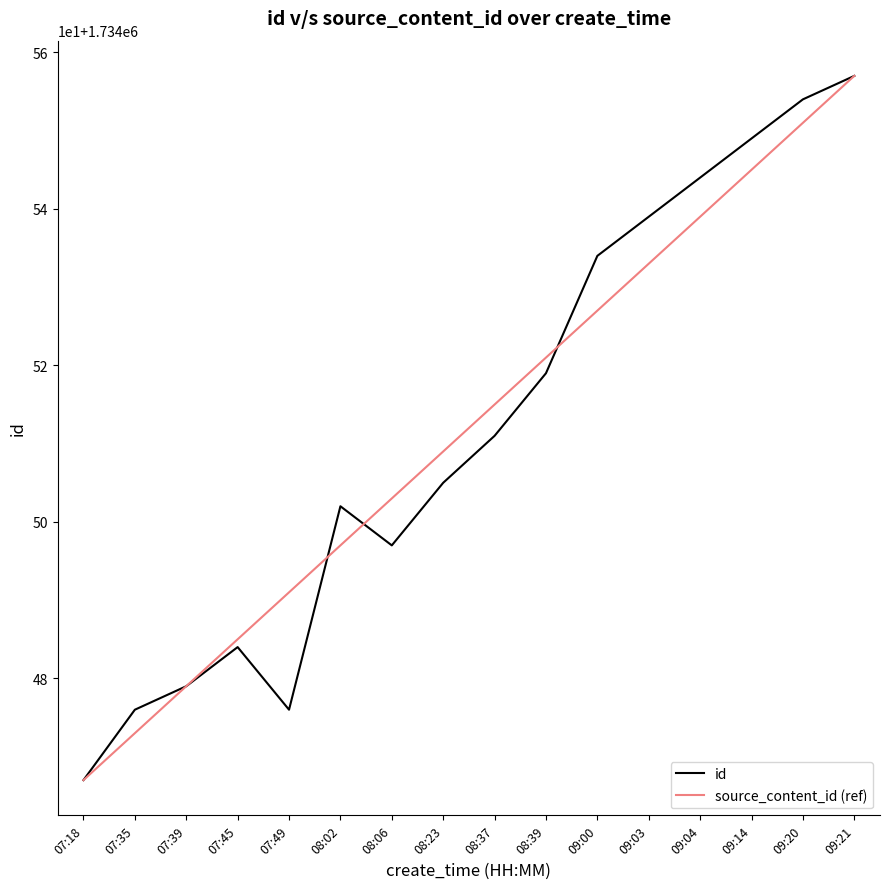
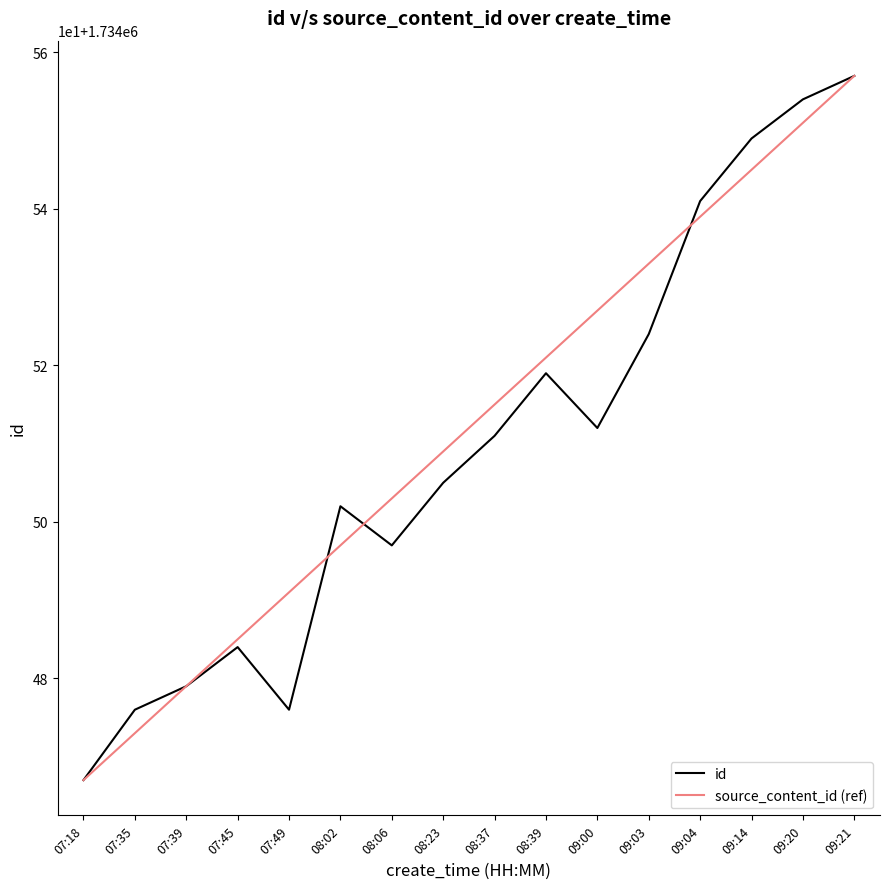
  {
    "id": {
      "07:35": 1734476,
      "07:45": 1734484,
      "07:49": 1734476,
      "08:02": 1734502,
      "08:06": 1734497,
      "08:23": 1734505,
      "08:37": 1734511,
      "08:39": 1734519,
-     "09:00": 1734534,
-     "09:03": 1734539,
-     "09:04": 1734544,
+     "09:00": 1734512,
+     "09:03": 1734524,
+     "09:04": 1734541,
      "09:14": 1734549,
      "09:20": 1734554
    },
    "source_content_id (ref)": {
      "07:35": 1734473,
      "07:45": 1734485,
      "07:49": 1734491,
      "08:02": 1734497,
      "08:06": 1734503,
      "08:23": 1734509,
      "08:37": 1734515,
      "08:39": 1734521,
      "09:00": 1734527,
      "09:03": 1734533,
      "09:04": 1734539,
      "09:14": 1734545,
      "09:20": 1734551
    }
  }
